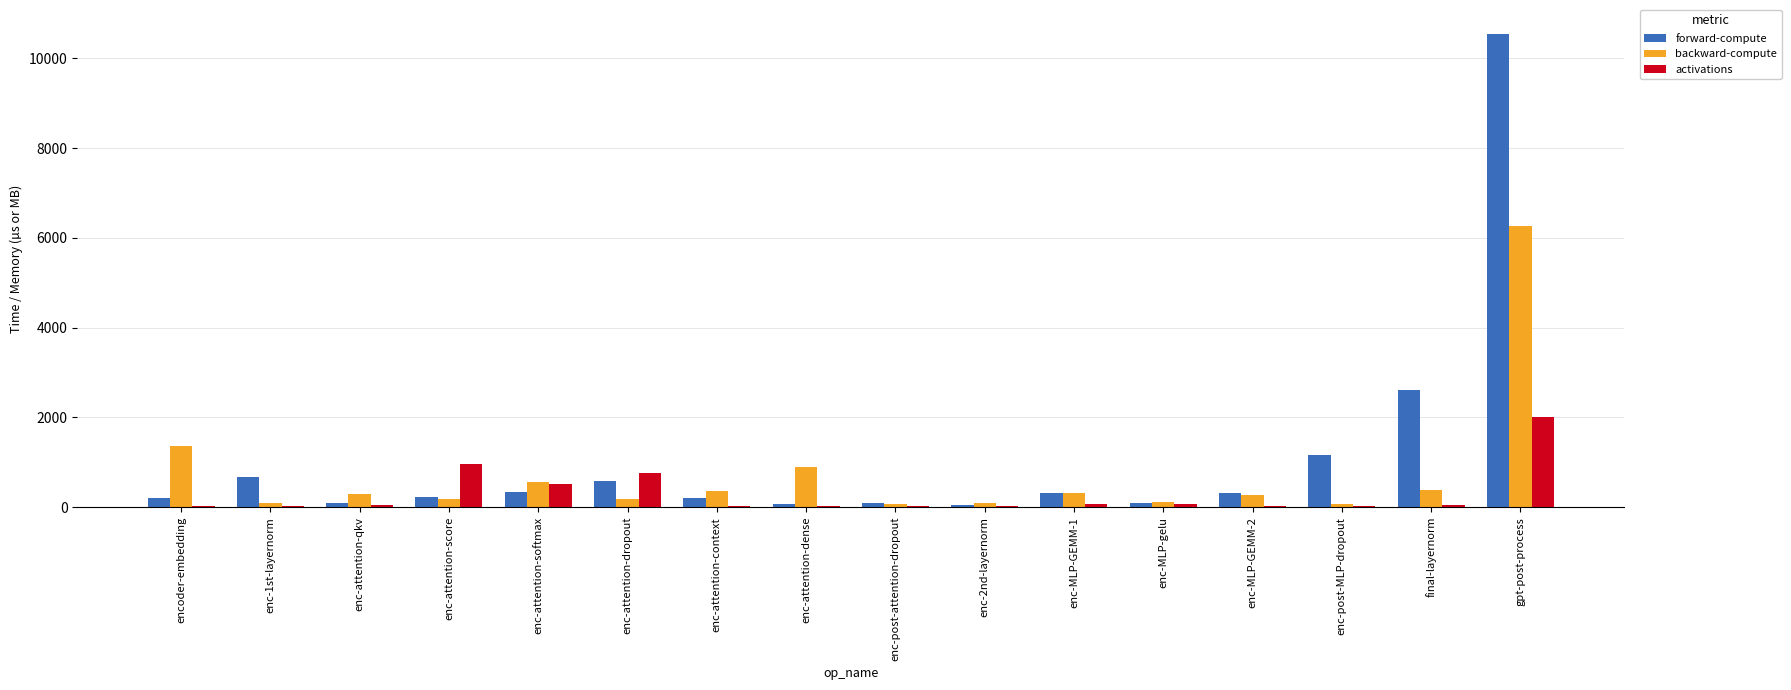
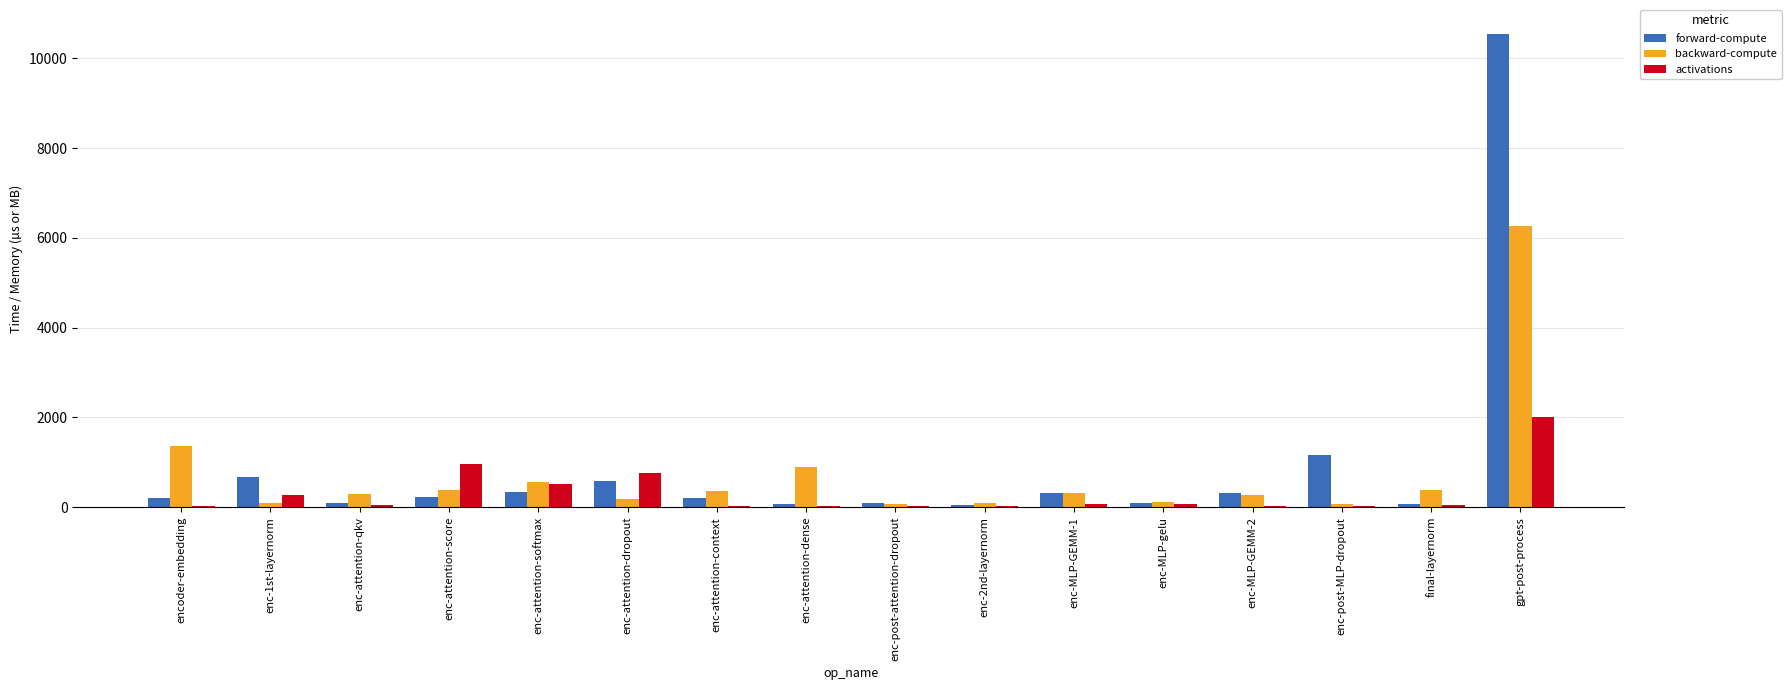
  {
    "forward-compute": {
      "encoder-embedding": 200,
      "enc-1st-layernorm": 700,
      "enc-attention-qkv": 100,
      "enc-attention-score": 200,
      "enc-attention-softmax": 300,
      "enc-attention-dropout": 600,
      "enc-attention-context": 200,
      "enc-attention-dense": 100,
      "enc-post-attention-dropout": 100,
      "enc-MLP-GEMM-1": 300,
      "enc-MLP-gelu": 100,
      "enc-MLP-GEMM-2": 300,
      "enc-post-MLP-dropout": 1200,
-     "final-layernorm": 2600,
+     "final-layernorm": 100,
      "gpt-post-process": 10500
    },
    "backward-compute": {
      "encoder-embedding": 1400,
      "enc-1st-layernorm": 100,
      "enc-attention-qkv": 300,
-     "enc-attention-score": 200,
+     "enc-attention-score": 400,
      "enc-attention-softmax": 600,
      "enc-attention-dropout": 200,
      "enc-attention-context": 400,
      "enc-attention-dense": 900,
      "enc-post-attention-dropout": 100,
      "enc-2nd-layernorm": 100,
      "enc-MLP-GEMM-1": 300,
      "enc-MLP-gelu": 100,
      "enc-MLP-GEMM-2": 300,
      "enc-post-MLP-dropout": 100,
      "final-layernorm": 400,
      "gpt-post-process": 6300
    },
    "activations": {
-     "enc-1st-layernorm": 0,
+     "enc-1st-layernorm": 300,
      "enc-attention-qkv": 100,
      "enc-attention-score": 1000,
      "enc-attention-softmax": 500,
      "enc-attention-dropout": 800,
      "enc-MLP-GEMM-1": 100,
      "enc-MLP-gelu": 100,
      "gpt-post-process": 2000
    }
  }
